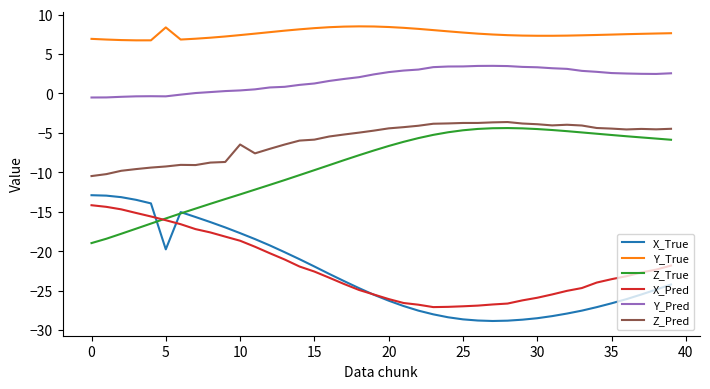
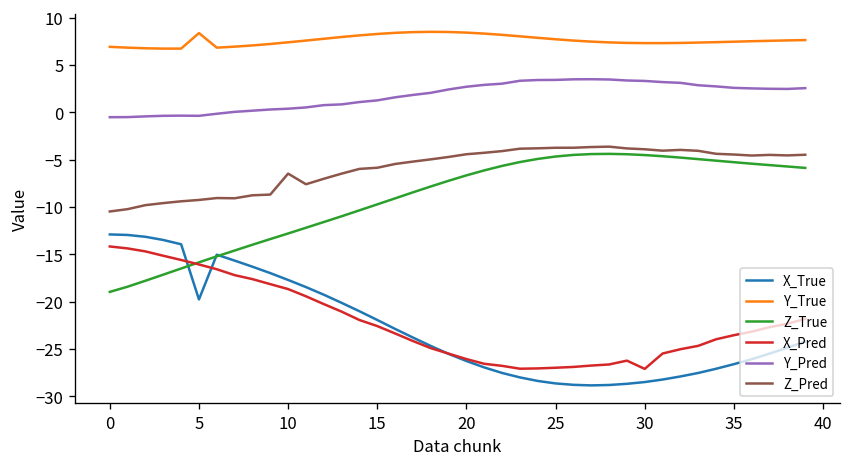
  {
    "X_True": {
      "0": -13,
      "5": -20,
      "10": -18,
      "15": -22,
      "25": -29,
      "30": -29,
      "35": -27
    },
    "Y_True": {
      "0": 7,
      "5": 8,
      "10": 7,
      "15": 8,
      "20": 8,
      "25": 8,
      "30": 7,
      "35": 7
    },
    "Z_True": {
      "0": -19,
      "10": -13,
      "15": -10,
      "20": -7,
      "25": -5,
      "30": -5,
      "35": -5
    },
    "X_Pred": {
      "0": -14,
      "10": -19,
      "15": -23,
      "25": -27,
-     "30": -26,
+     "30": -27,
      "35": -24
    },
    "Y_Pred": {
      "0": -1,
      "5": 0,
      "10": 0,
      "15": 1,
      "20": 3,
      "25": 3,
      "30": 3,
      "35": 3
    },
    "Z_Pred": {
      "0": -10,
      "5": -9,
      "10": -6,
      "15": -6,
      "20": -4,
      "25": -4,
      "30": -4,
      "35": -4
    }
  }
